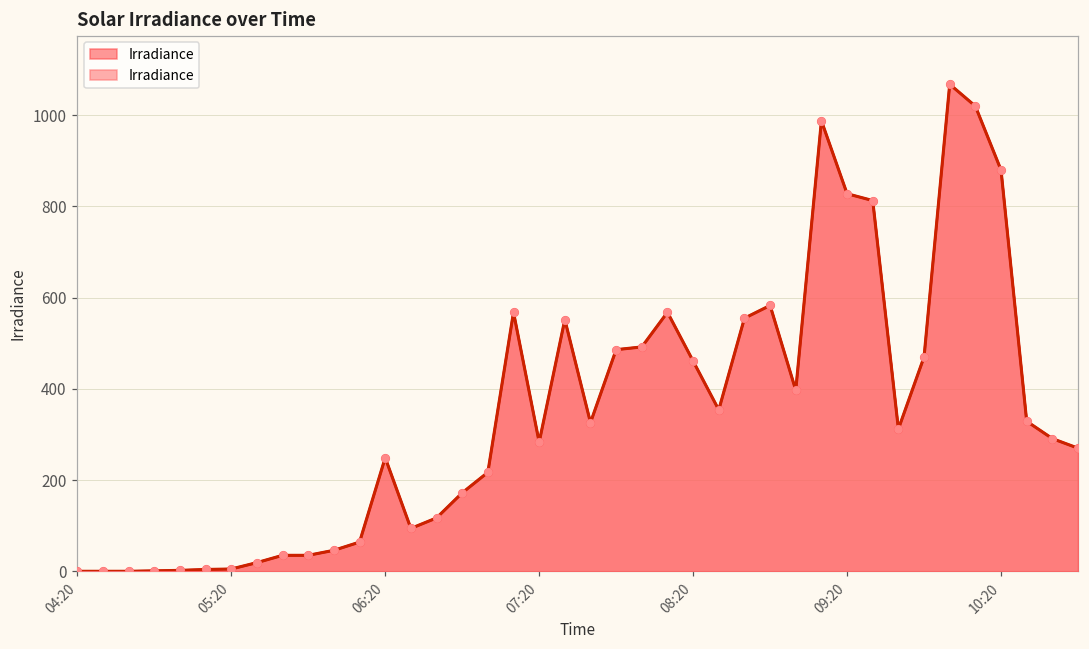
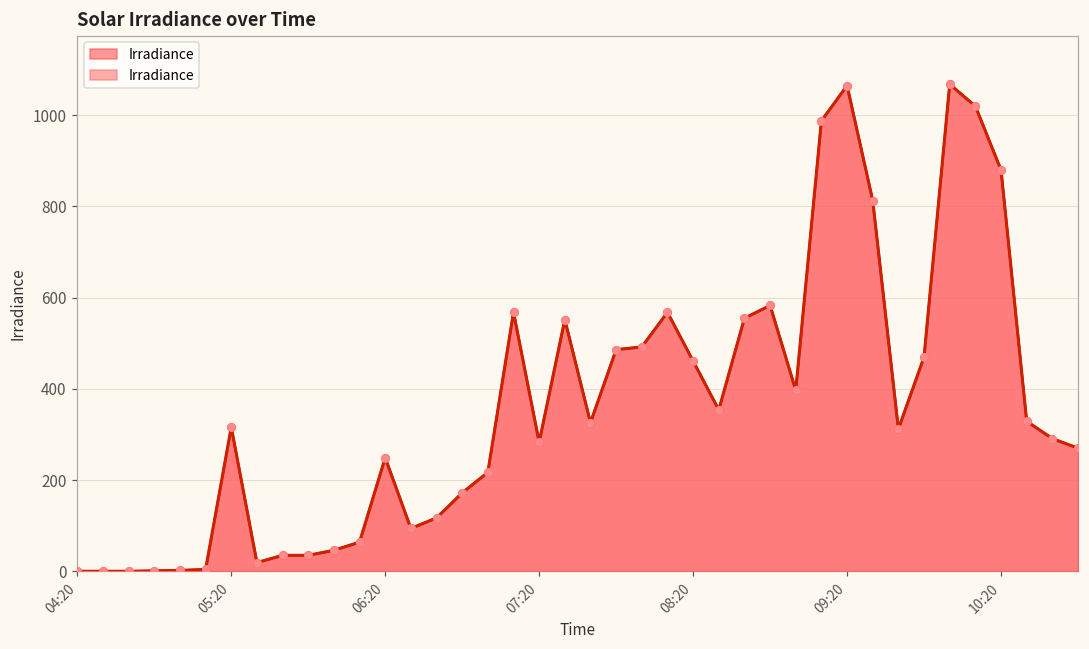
  {
    "04:20": 0,
-   "05:20": 10,
+   "05:20": 320,
    "06:20": 250,
    "07:20": 280,
    "08:20": 460,
-   "09:20": 830,
+   "09:20": 1070,
    "10:20": 880
  }
